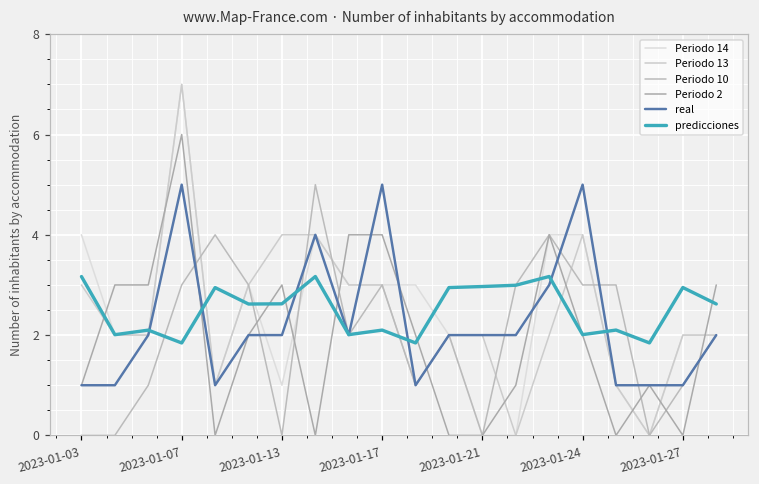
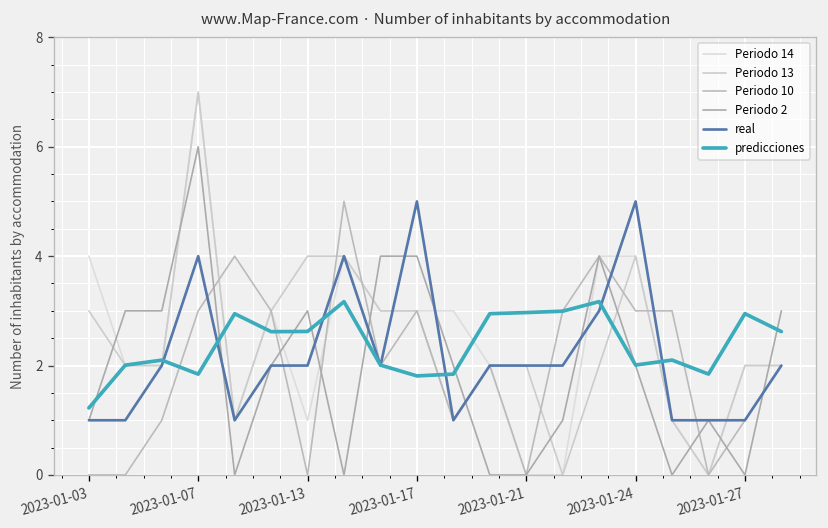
  {
    "real": {
-     "2023-01-07": 5,
+     "2023-01-07": 4,
      "2023-01-13": 2,
      "2023-01-17": 5,
      "2023-01-24": 5
    },
    "predicciones": {
-     "2023-01-03": 3.2,
+     "2023-01-03": 1.2,
      "2023-01-07": 1.8,
      "2023-01-13": 2.6,
-     "2023-01-17": 2.1,
+     "2023-01-17": 1.8,
      "2023-01-21": 3.0,
      "2023-01-27": 2.9
    }
  }
